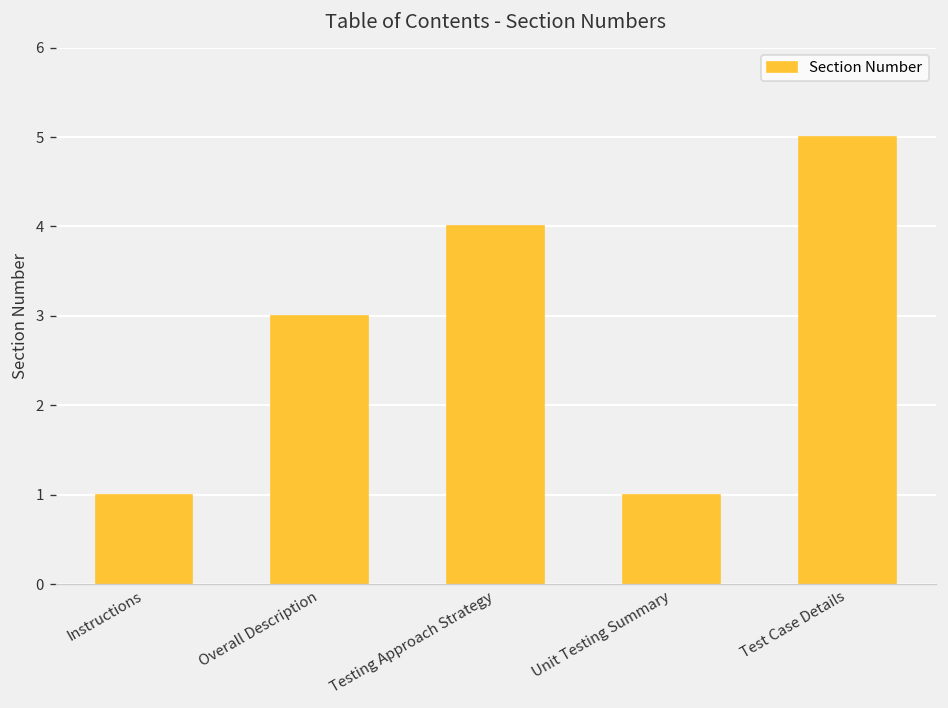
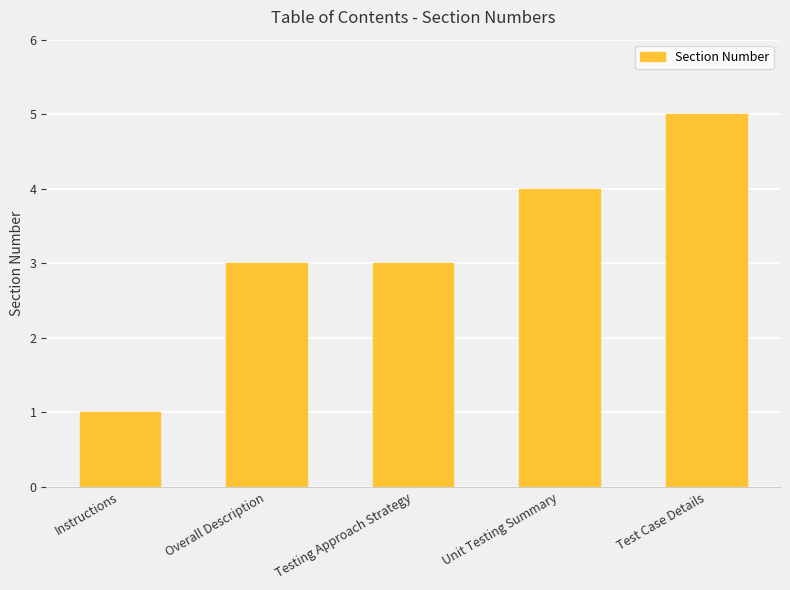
  {
    "Instructions": 1,
    "Overall Description": 3,
-   "Testing Approach Strategy": 4,
-   "Unit Testing Summary": 1,
+   "Testing Approach Strategy": 3,
+   "Unit Testing Summary": 4,
    "Test Case Details": 5
  }
